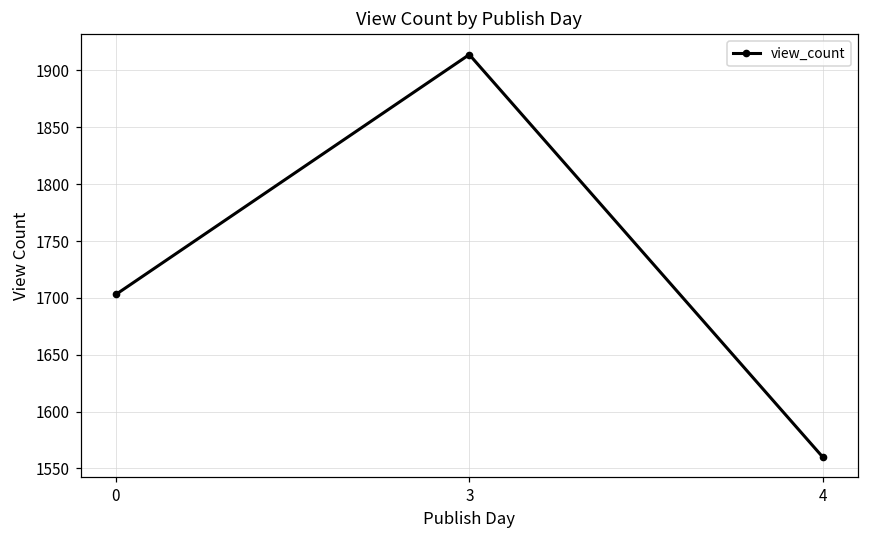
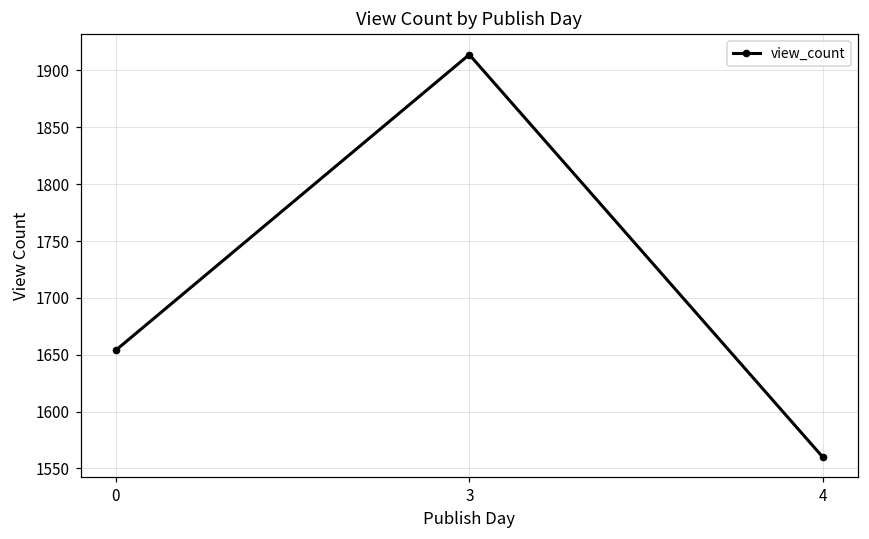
  {
-   "0": 1703,
+   "0": 1654,
    "3": 1914,
    "4": 1560
  }
